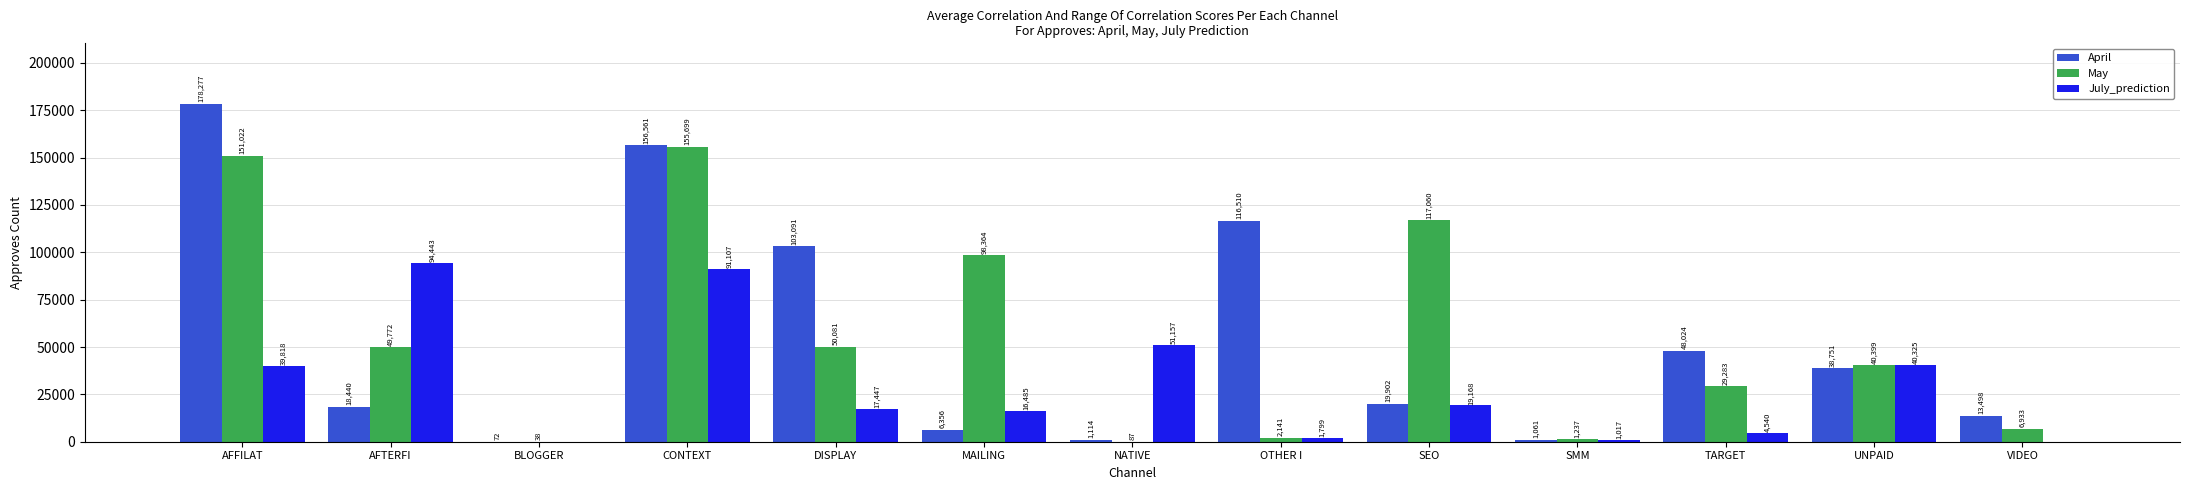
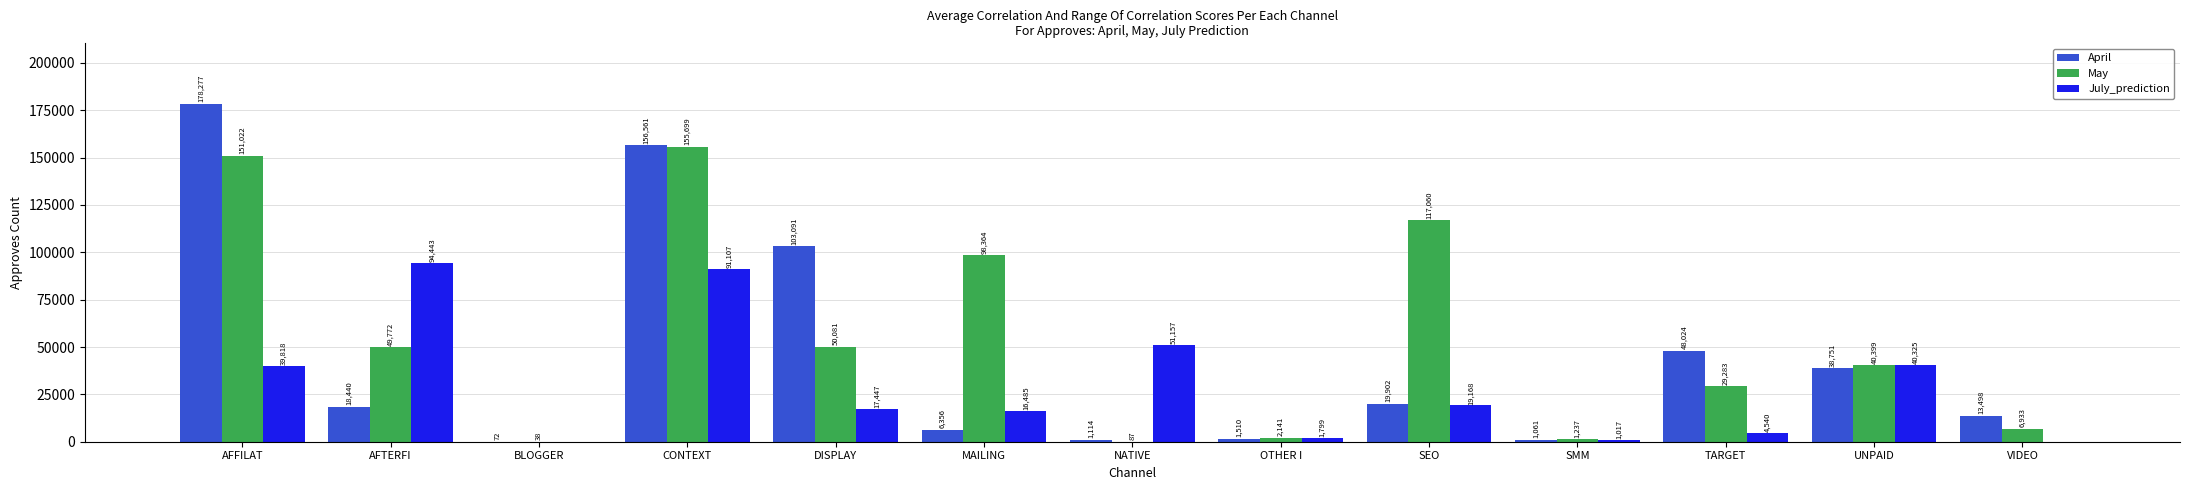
  {
    "April": {
      "AFFILAT": "178,277",
      "AFTERFI": "18,440",
      "BLOGGER": "72",
      "CONTEXT": "156,561",
      "DISPLAY": "103,091",
      "MAILING": "6,356",
      "NATIVE": "1,114",
-     "OTHER I": "116,510",
+     "OTHER I": "1,510",
      "SEO": "19,902",
      "SMM": "1,061",
      "TARGET": "48,024",
      "UNPAID": "38,751",
      "VIDEO": "13,498"
    },
    "May": {
      "AFFILAT": "151,022",
      "AFTERFI": "49,772",
      "BLOGGER": "38",
      "CONTEXT": "155,699",
      "DISPLAY": "50,081",
      "MAILING": "98,364",
      "NATIVE": "87",
      "OTHER I": "2,141",
      "SEO": "117,060",
      "SMM": "1,237",
      "TARGET": "29,283",
      "UNPAID": "40,399",
      "VIDEO": "6,933"
    },
    "July_prediction": {
      "AFFILAT": "39,818",
      "AFTERFI": "94,443",
      "CONTEXT": "91,107",
      "DISPLAY": "17,447",
      "MAILING": "16,485",
      "NATIVE": "51,157",
      "OTHER I": "1,799",
      "SEO": "19,168",
      "SMM": "1,017",
      "TARGET": "4,540",
      "UNPAID": "40,325"
    }
  }
